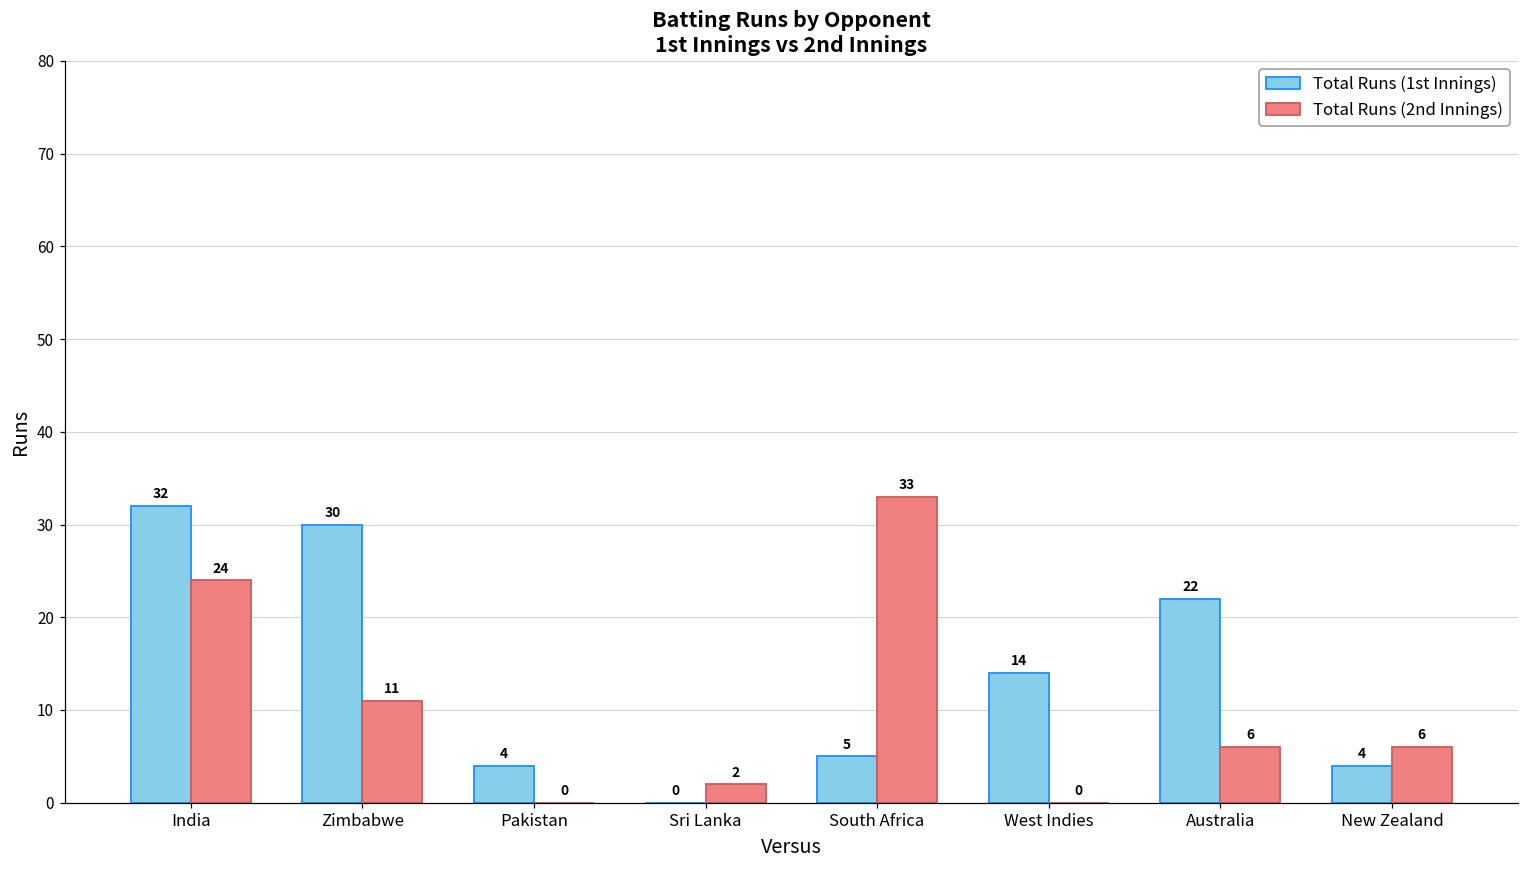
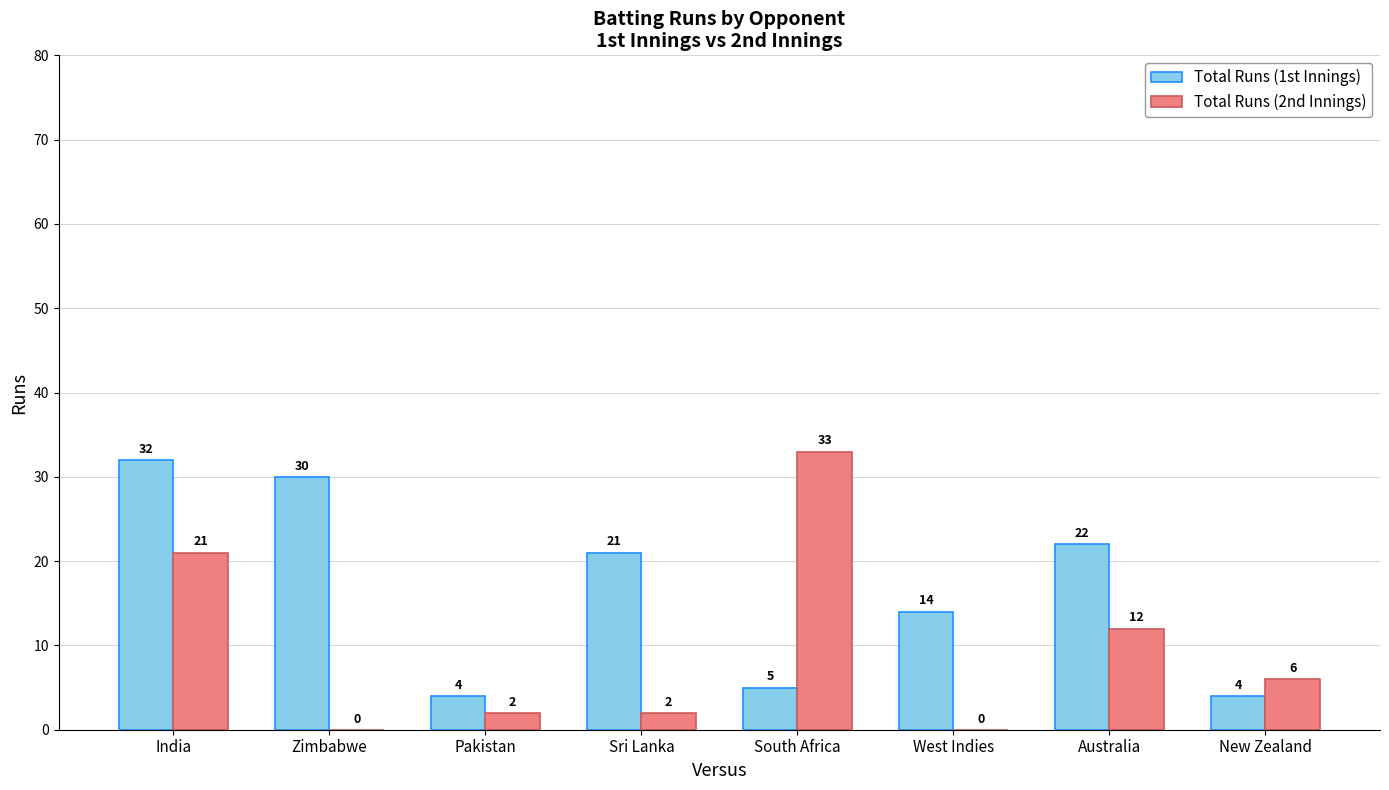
  {
    "Total Runs (1st Innings)": {
      "India": 32,
      "Zimbabwe": 30,
      "Pakistan": 4,
-     "Sri Lanka": 0,
+     "Sri Lanka": 21,
      "South Africa": 5,
      "West Indies": 14,
      "Australia": 22,
      "New Zealand": 4
    },
    "Total Runs (2nd Innings)": {
-     "India": 24,
-     "Zimbabwe": 11,
-     "Pakistan": 0,
+     "India": 21,
+     "Zimbabwe": 0,
+     "Pakistan": 2,
      "Sri Lanka": 2,
      "South Africa": 33,
      "West Indies": 0,
-     "Australia": 6,
+     "Australia": 12,
      "New Zealand": 6
    }
  }
